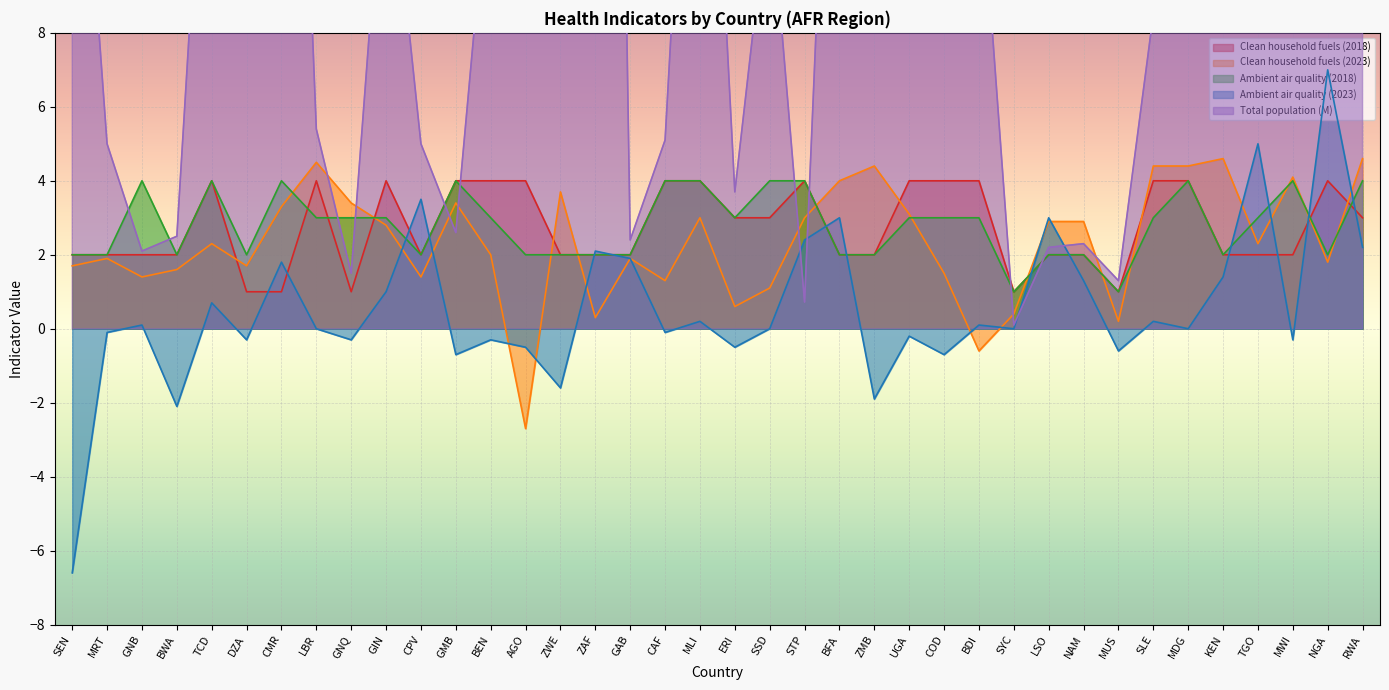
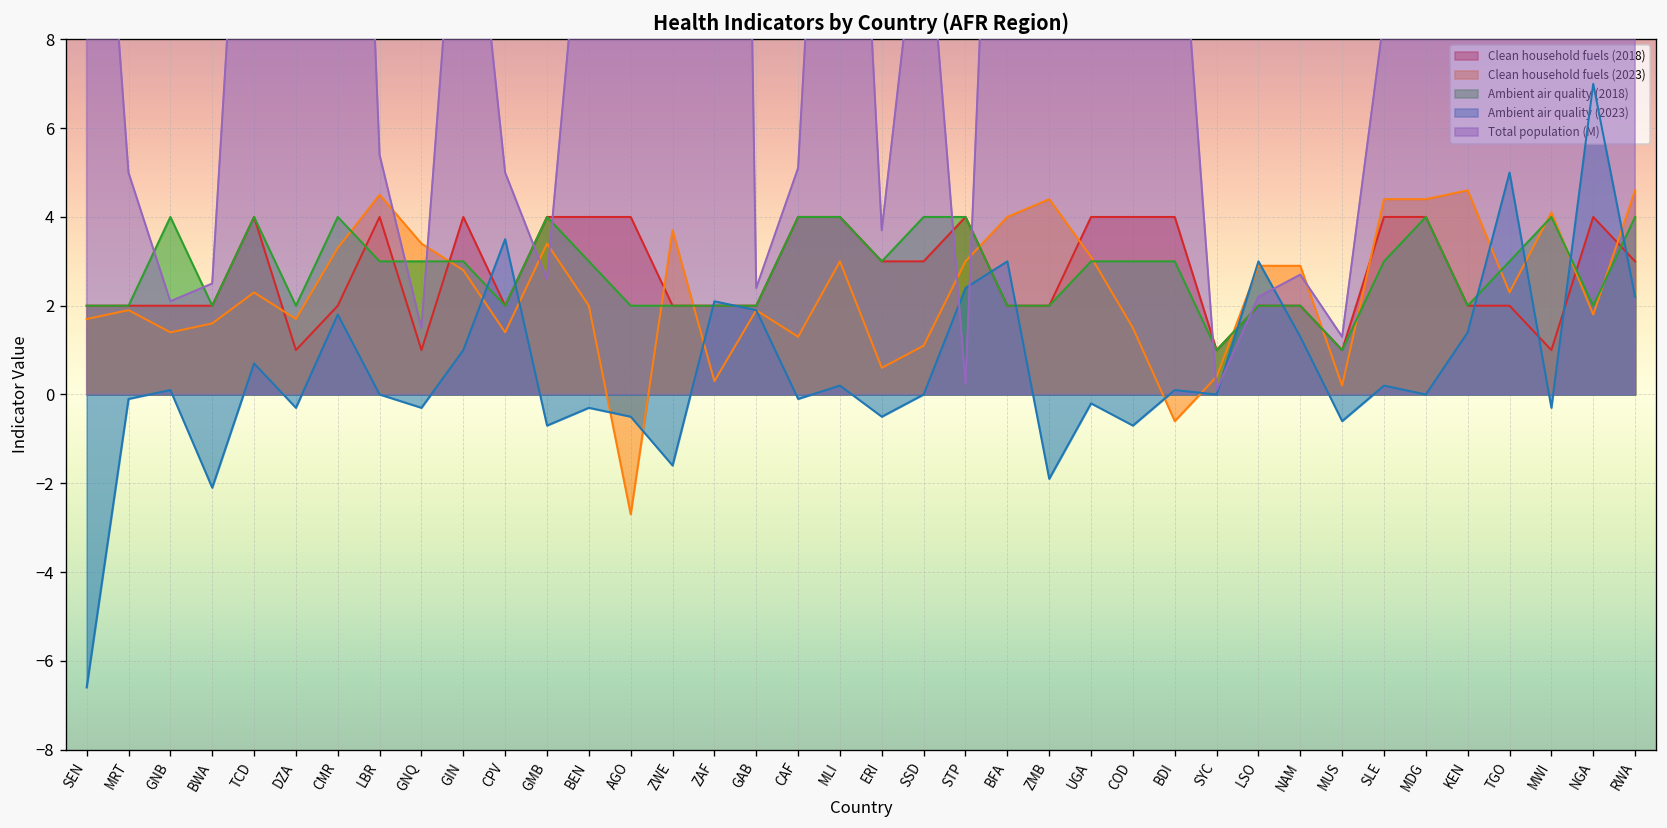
  {
    "Clean household fuels (2018)": {
      "GNB": 2,
      "DZA": 1,
-     "CMR": 1,
+     "CMR": 2,
      "LBR": 4,
      "GNQ": 1,
      "GIN": 4,
      "BEN": 4,
      "AGO": 4,
      "SSD": 3,
      "UGA": 4,
      "COD": 4,
      "BDI": 4,
      "SLE": 4,
      "TGO": 2,
-     "MWI": 2,
+     "MWI": 1,
      "NGA": 4,
      "RWA": 3
    },
    "Ambient air quality (2018)": {
      "GNB": 4.0,
      "DZA": 2.0,
      "CMR": 4.0,
      "LBR": 3.0,
      "GNQ": 3.0,
      "GIN": 3.0,
      "BEN": 3.0,
      "AGO": 2.0,
      "SSD": 4.0,
      "UGA": 3.0,
      "COD": 3.0,
      "BDI": 3.0,
      "SLE": 3.0,
      "TGO": 3.0,
      "MWI": 4.0,
      "NGA": 2.0,
      "RWA": 4.0
    },
    "Total population (M)": {
      "MRT": 5.0,
      "GNB": 2.1,
      "BWA": 2.5,
      "LBR": 5.4,
      "GNQ": 1.5,
      "CPV": 5.0,
      "GMB": 2.6,
      "GAB": 2.4,
      "CAF": 5.1,
      "ERI": 3.7,
-     "STP": 0.7,
+     "STP": 0.2,
      "SYC": 0.1,
      "LSO": 2.2,
-     "NAM": 2.3,
+     "NAM": 2.7,
      "MUS": 1.3
    }
  }
